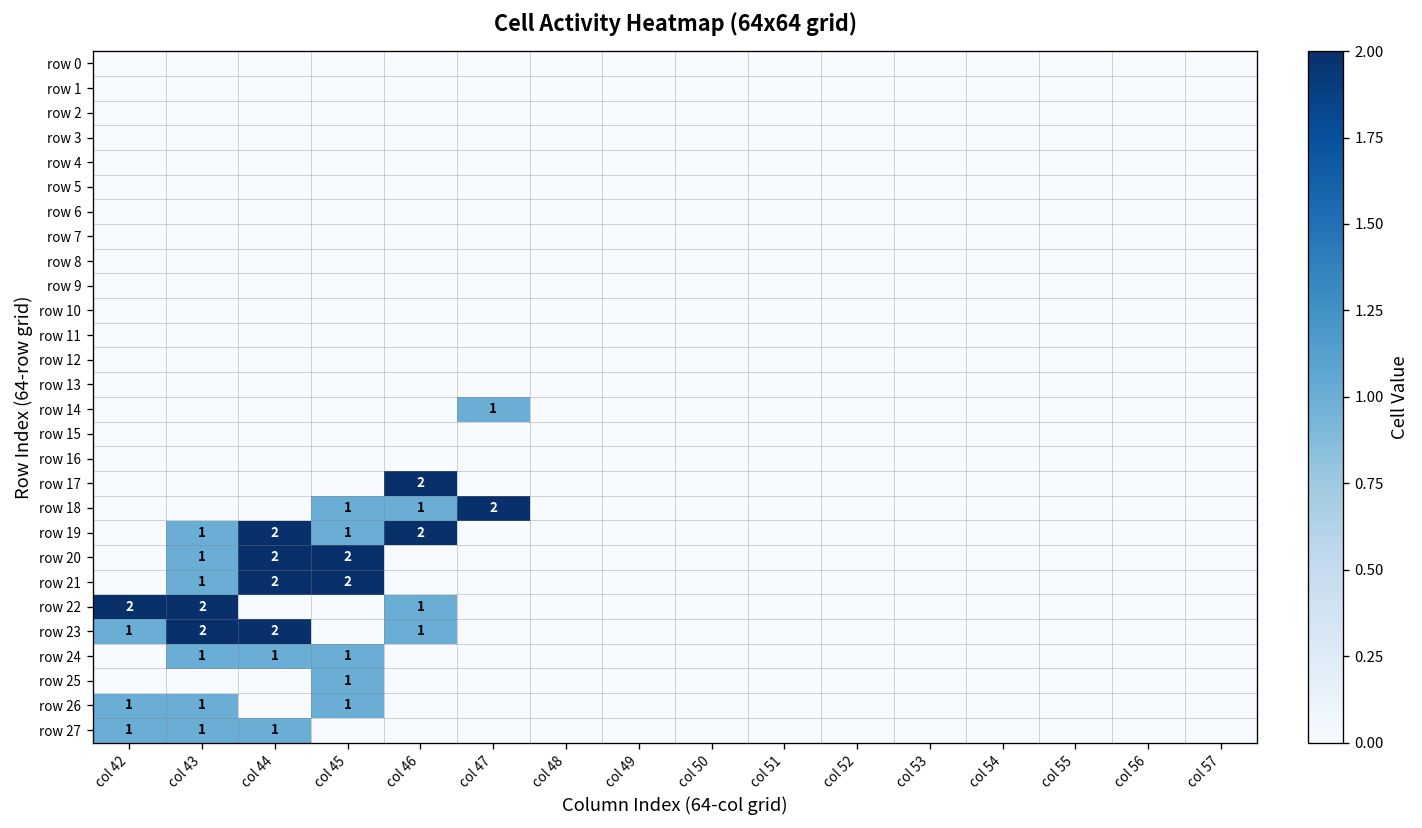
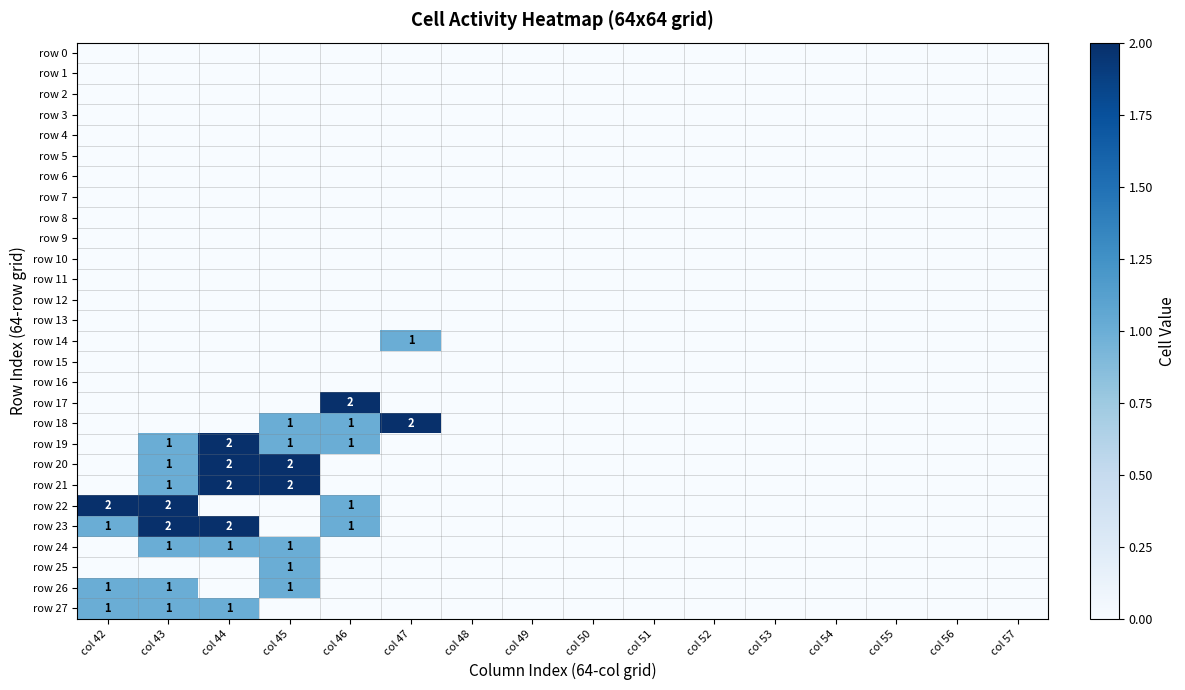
  {
    "row 14": {
      "col 47": 1
    },
    "row 17": {
      "col 46": 2
    },
    "row 18": {
      "col 45": 1,
      "col 46": 1,
      "col 47": 2
    },
    "row 19": {
      "col 43": 1,
      "col 44": 2,
      "col 45": 1,
-     "col 46": 2
+     "col 46": 1
    },
    "row 20": {
      "col 43": 1,
      "col 44": 2,
      "col 45": 2
    },
    "row 21": {
      "col 43": 1,
      "col 44": 2,
      "col 45": 2
    },
    "row 22": {
      "col 42": 2,
      "col 43": 2,
      "col 46": 1
    },
    "row 23": {
      "col 42": 1,
      "col 43": 2,
      "col 44": 2,
      "col 46": 1
    },
    "row 24": {
      "col 43": 1,
      "col 44": 1,
      "col 45": 1
    },
    "row 25": {
      "col 45": 1
    },
    "row 26": {
      "col 42": 1,
      "col 43": 1,
      "col 45": 1
    },
    "row 27": {
      "col 42": 1,
      "col 43": 1,
      "col 44": 1
    }
  }
